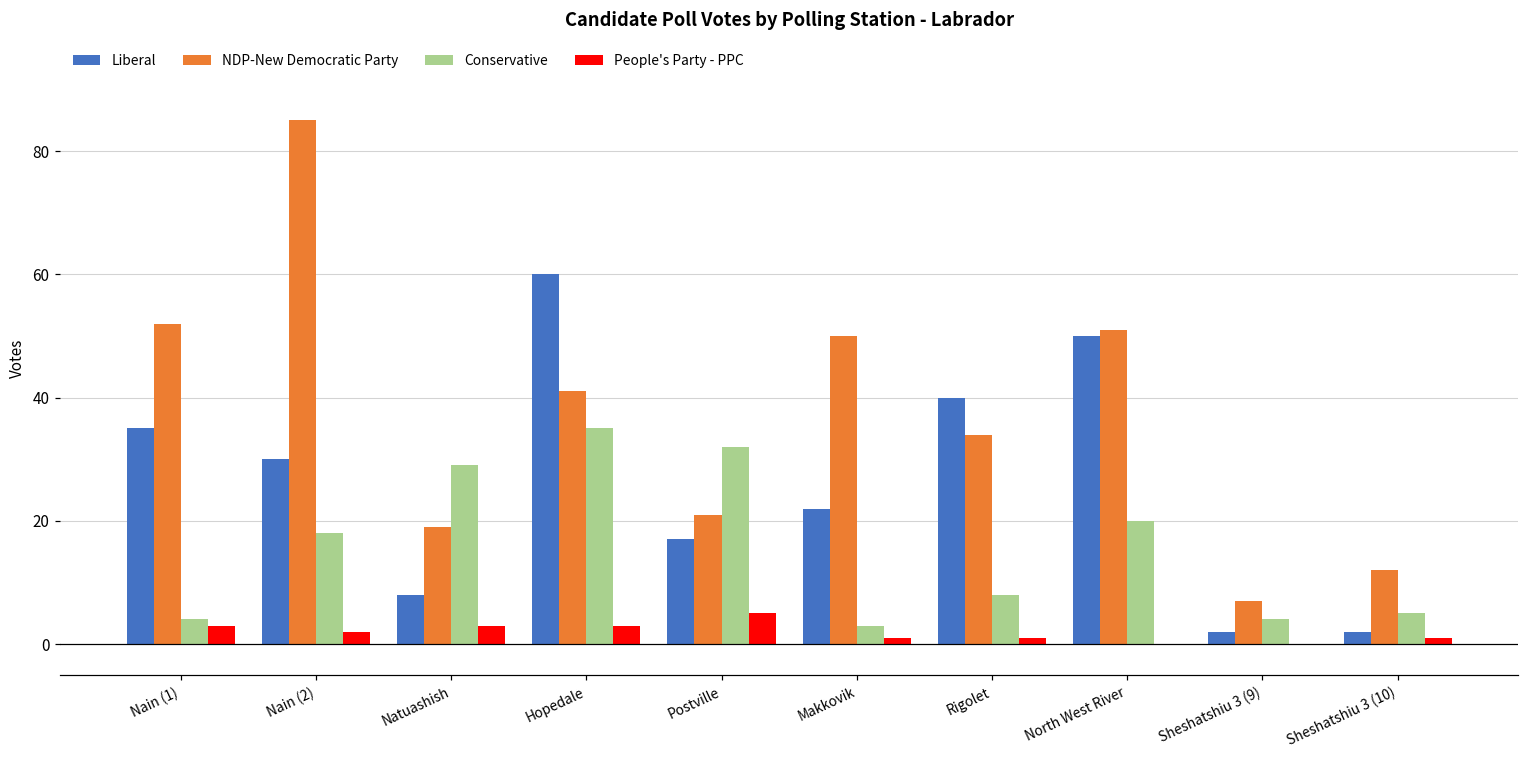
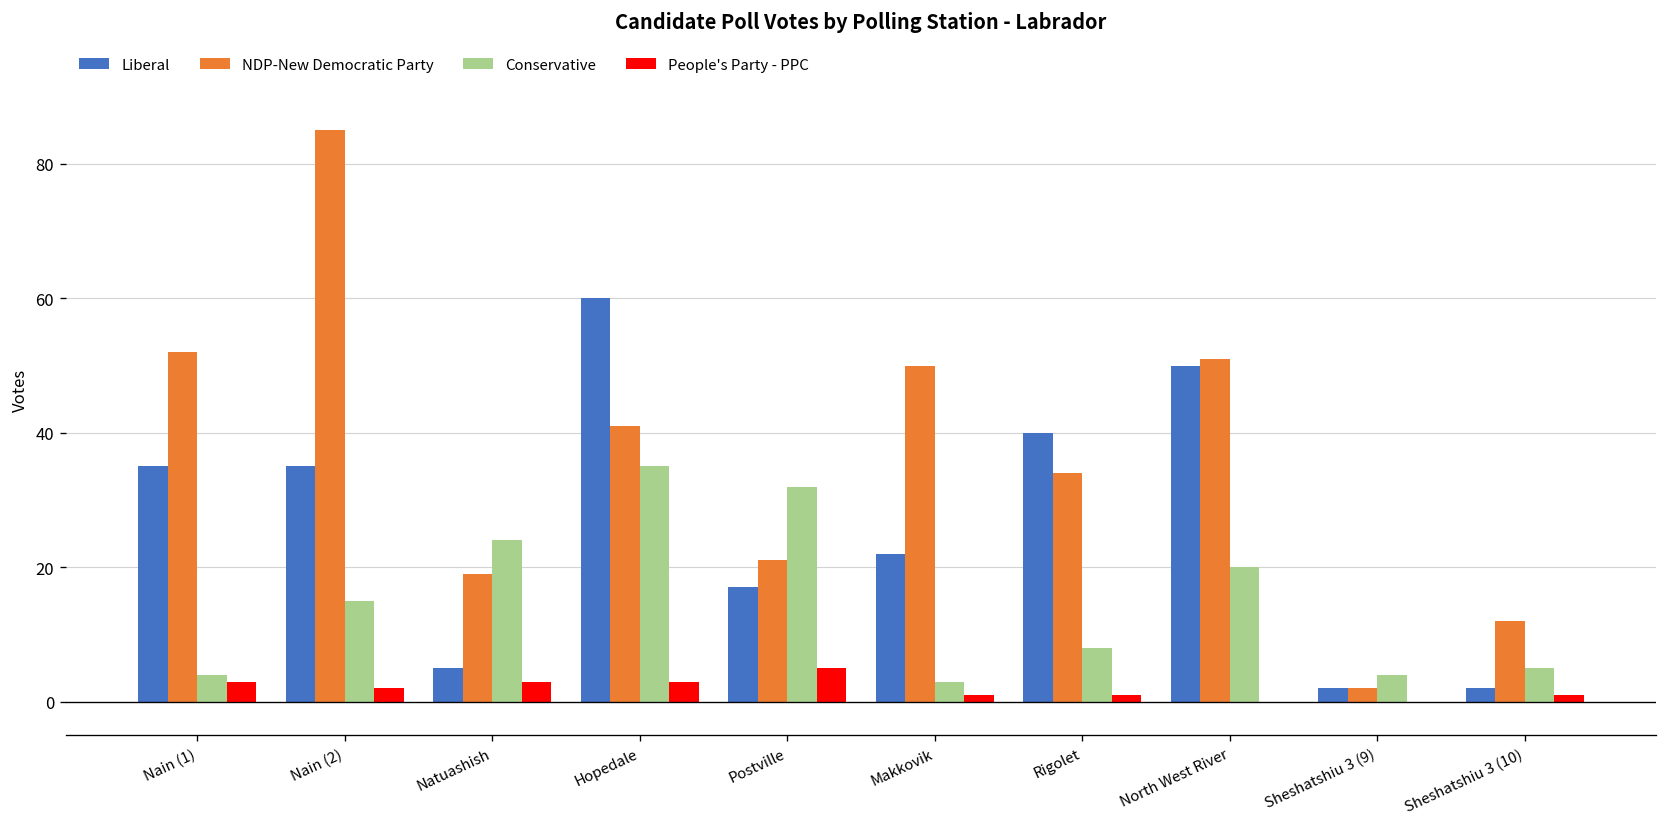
  {
    "Liberal": {
      "Nain (1)": 35,
-     "Nain (2)": 30,
-     "Natuashish": 8,
+     "Nain (2)": 35,
+     "Natuashish": 5,
      "Hopedale": 60,
      "Postville": 17,
      "Makkovik": 22,
      "Rigolet": 40,
      "North West River": 50,
      "Sheshatshiu 3 (9)": 2,
      "Sheshatshiu 3 (10)": 2
    },
    "NDP-New Democratic Party": {
      "Nain (1)": 52,
      "Nain (2)": 85,
      "Natuashish": 19,
      "Hopedale": 41,
      "Postville": 21,
      "Makkovik": 50,
      "Rigolet": 34,
      "North West River": 51,
-     "Sheshatshiu 3 (9)": 7,
+     "Sheshatshiu 3 (9)": 2,
      "Sheshatshiu 3 (10)": 12
    },
    "Conservative": {
      "Nain (1)": 4,
-     "Nain (2)": 18,
-     "Natuashish": 29,
+     "Nain (2)": 15,
+     "Natuashish": 24,
      "Hopedale": 35,
      "Postville": 32,
      "Makkovik": 3,
      "Rigolet": 8,
      "North West River": 20,
      "Sheshatshiu 3 (9)": 4,
      "Sheshatshiu 3 (10)": 5
    },
    "People's Party - PPC": {
      "Nain (1)": 3,
      "Nain (2)": 2,
      "Natuashish": 3,
      "Hopedale": 3,
      "Postville": 5,
      "Makkovik": 1,
      "Rigolet": 1,
      "North West River": 0,
      "Sheshatshiu 3 (9)": 0,
      "Sheshatshiu 3 (10)": 1
    }
  }
